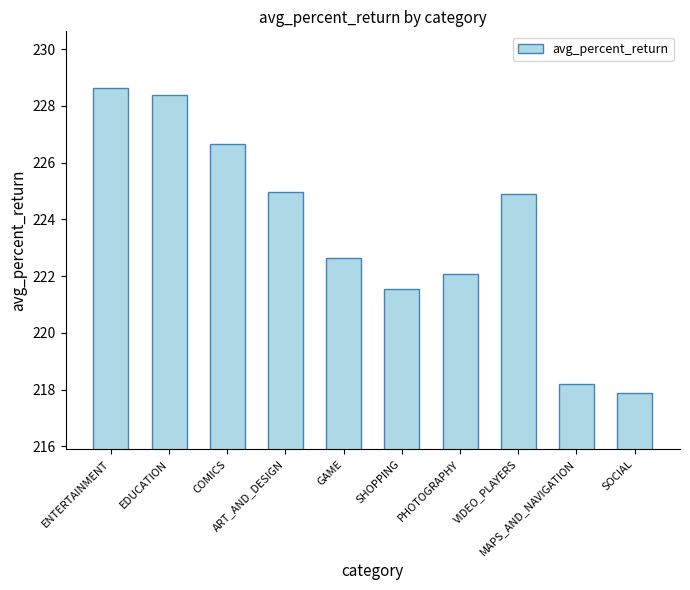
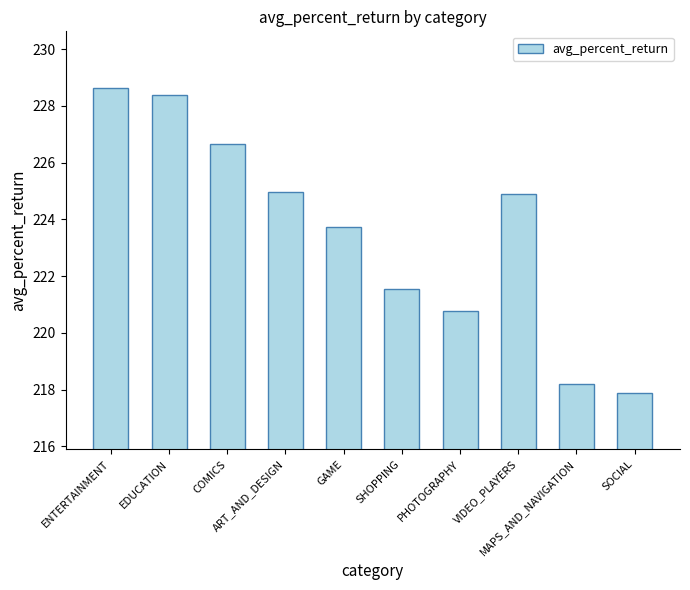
  {
    "ENTERTAINMENT": 228.6,
    "EDUCATION": 228.4,
    "COMICS": 226.7,
    "ART_AND_DESIGN": 225.0,
-   "GAME": 222.6,
+   "GAME": 223.7,
    "SHOPPING": 221.5,
-   "PHOTOGRAPHY": 222.1,
+   "PHOTOGRAPHY": 220.8,
    "VIDEO_PLAYERS": 224.9,
    "MAPS_AND_NAVIGATION": 218.2,
    "SOCIAL": 217.9
  }
